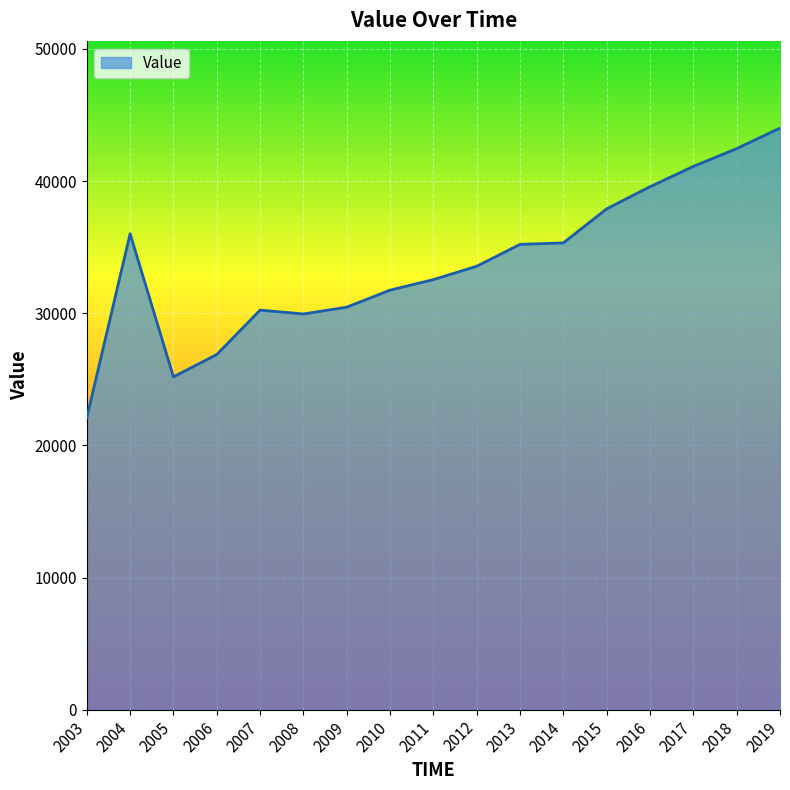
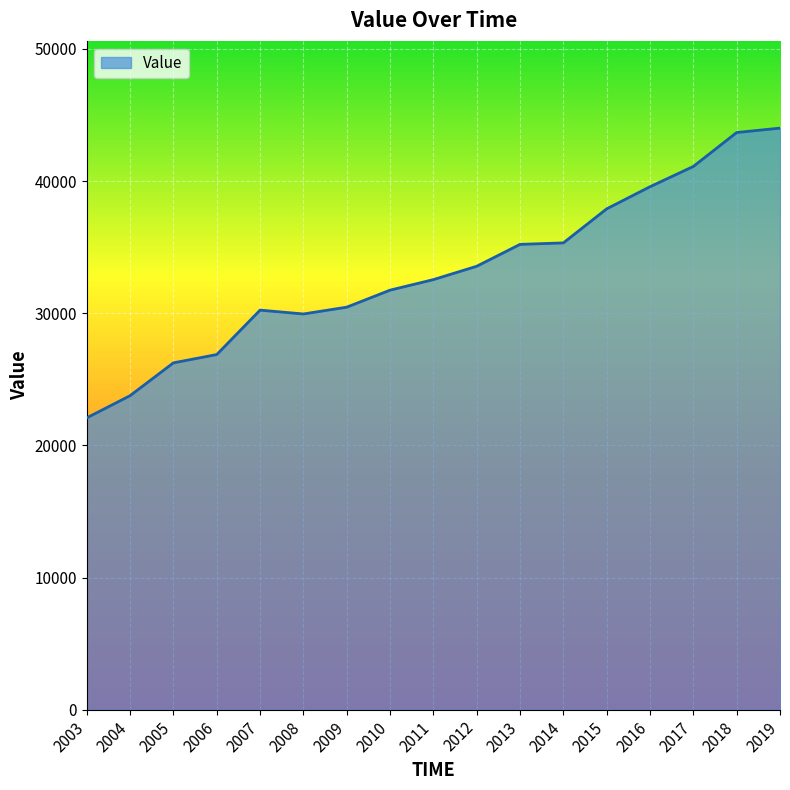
  {
    "2003": 22100,
-   "2004": 36000,
-   "2005": 25200,
+   "2004": 23800,
+   "2005": 26200,
    "2006": 26900,
    "2007": 30200,
    "2008": 29900,
    "2009": 30500,
    "2010": 31700,
    "2011": 32500,
    "2012": 33600,
    "2013": 35200,
    "2014": 35300,
    "2015": 37900,
    "2016": 39600,
    "2017": 41100,
-   "2018": 42500,
+   "2018": 43700,
    "2019": 44000
  }
